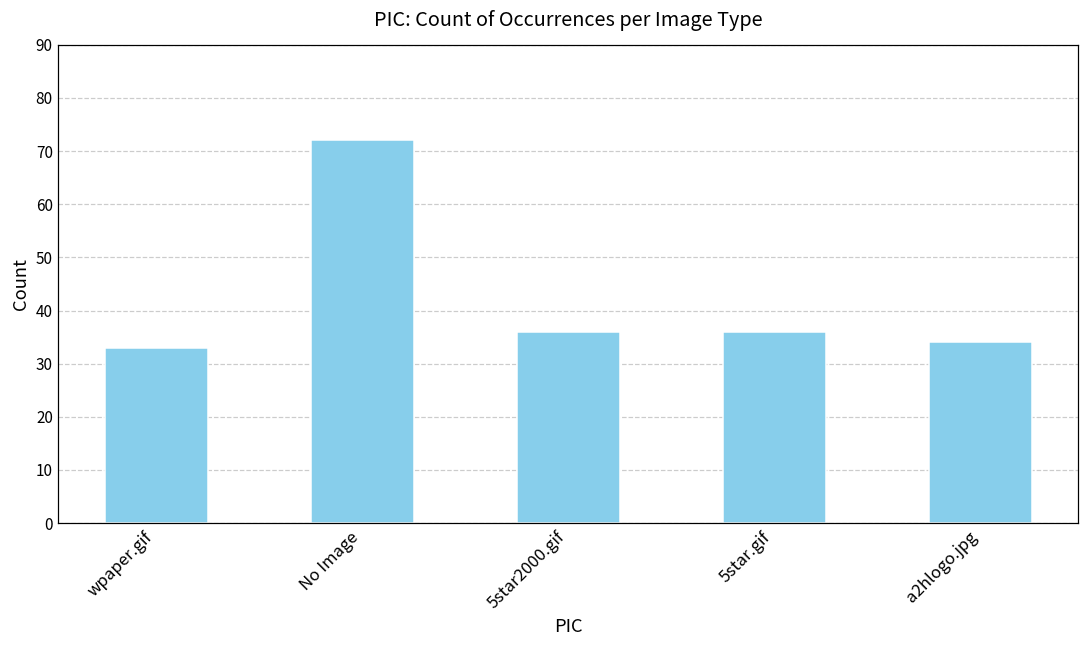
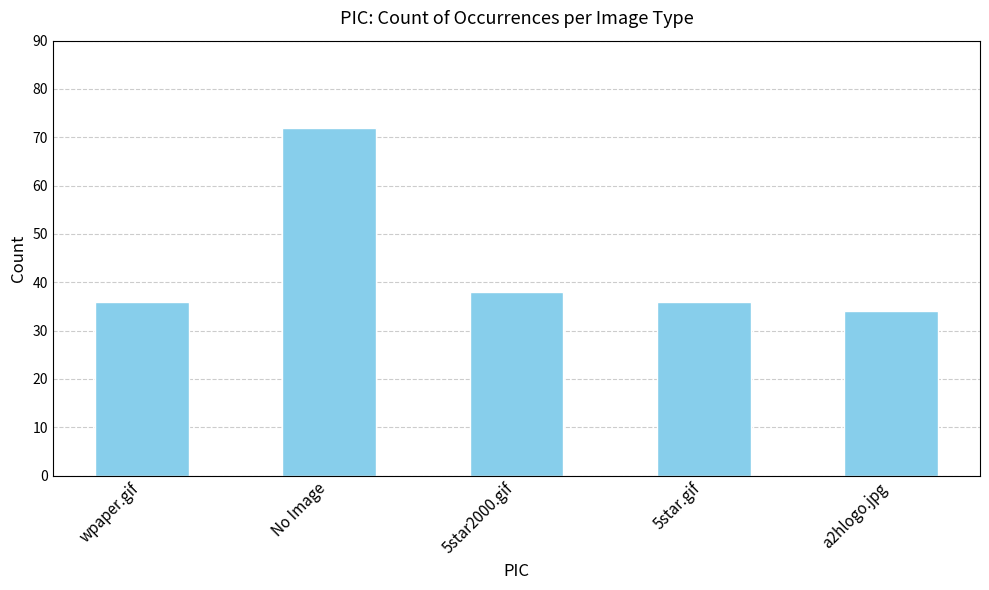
  {
-   "wpaper.gif": 33,
+   "wpaper.gif": 36,
    "No Image": 72,
-   "5star2000.gif": 36,
+   "5star2000.gif": 38,
    "5star.gif": 36,
    "a2hlogo.jpg": 34
  }
